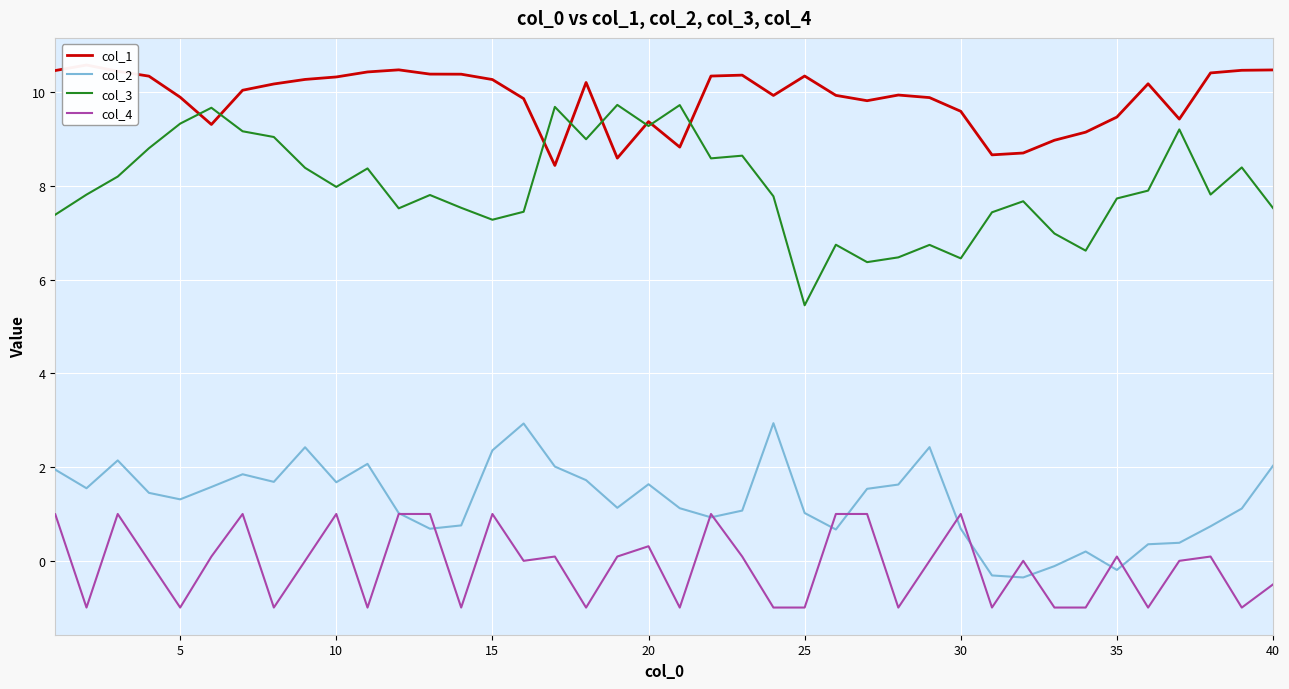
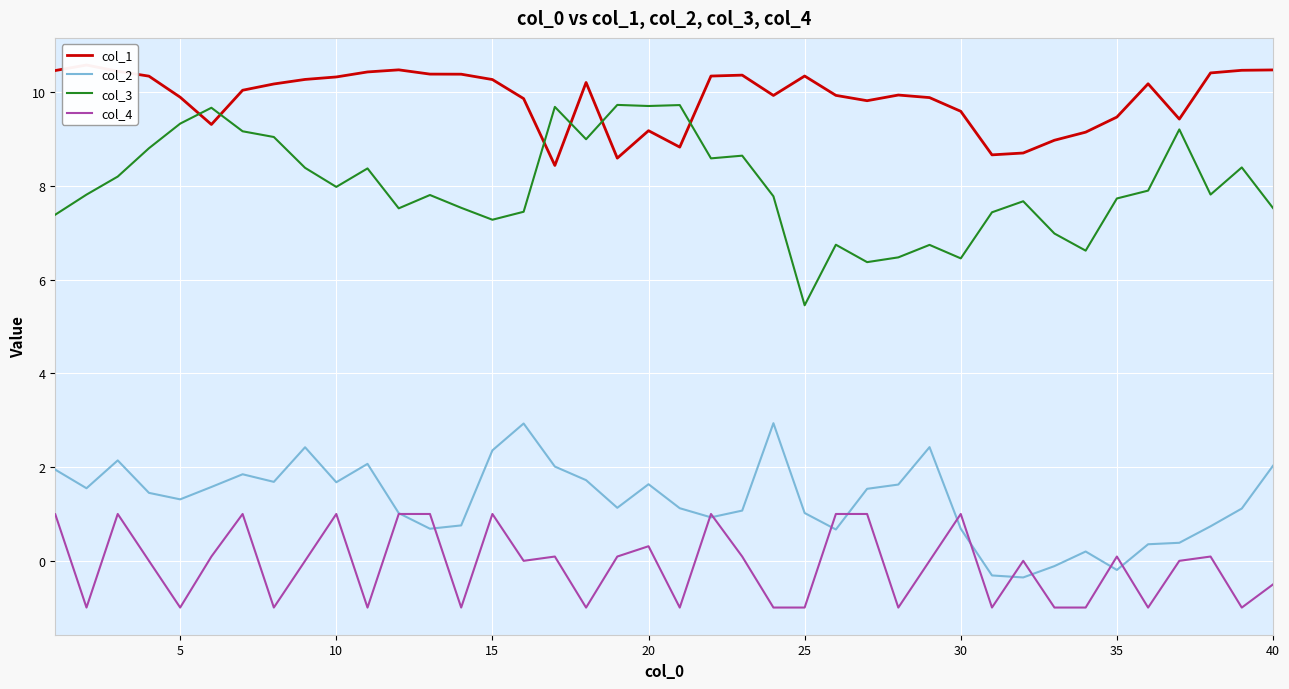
  {
    "col_1": {
      "5": 9.9,
      "10": 10.3,
      "15": 10.3,
-     "20": 9.4,
+     "20": 9.2,
      "25": 10.4,
      "30": 9.6,
      "35": 9.5,
      "40": 10.5
    },
    "col_2": {
      "5": 1.3,
      "10": 1.7,
      "15": 2.4,
      "20": 1.6,
      "25": 1.0,
      "30": 0.7,
      "35": -0.2,
      "40": 2.0
    },
    "col_3": {
      "5": 9.3,
      "10": 8.0,
      "15": 7.3,
-     "20": 9.3,
+     "20": 9.7,
      "25": 5.5,
      "30": 6.5,
      "35": 7.7,
      "40": 7.5
    },
    "col_4": {
      "5": -1.0,
      "10": 1.0,
      "15": 1.0,
      "20": 0.3,
      "25": -1.0,
      "30": 1.0,
      "35": 0.1,
      "40": -0.5
    }
  }
